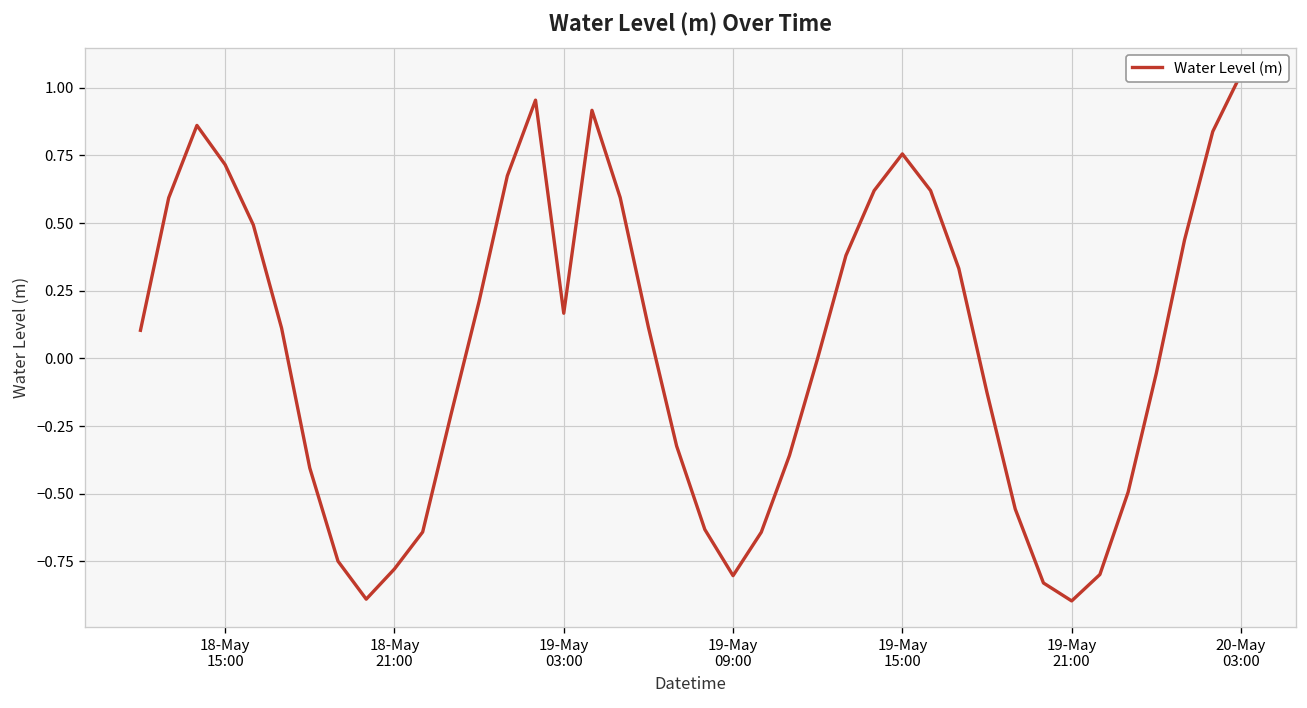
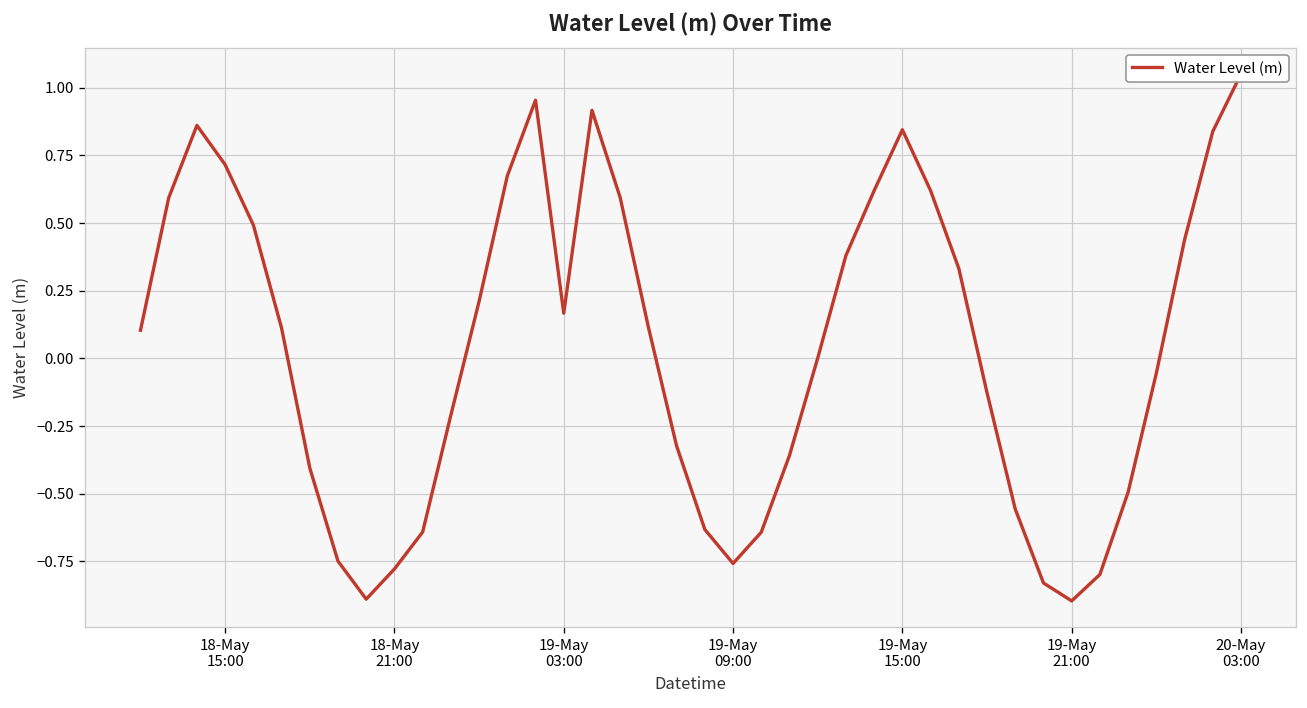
  {
    "18-May 15:00": 0.72,
    "18-May 21:00": -0.78,
    "19-May 03:00": 0.17,
-   "19-May 09:00": -0.80,
-   "19-May 15:00": 0.76,
+   "19-May 09:00": -0.76,
+   "19-May 15:00": 0.85,
    "19-May 21:00": -0.90
  }
